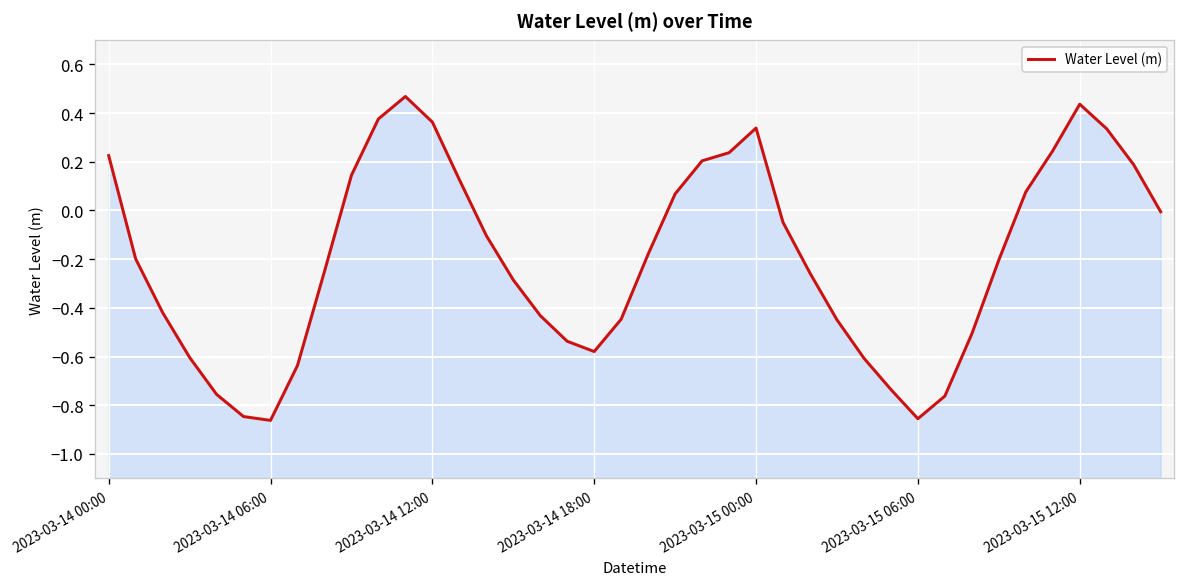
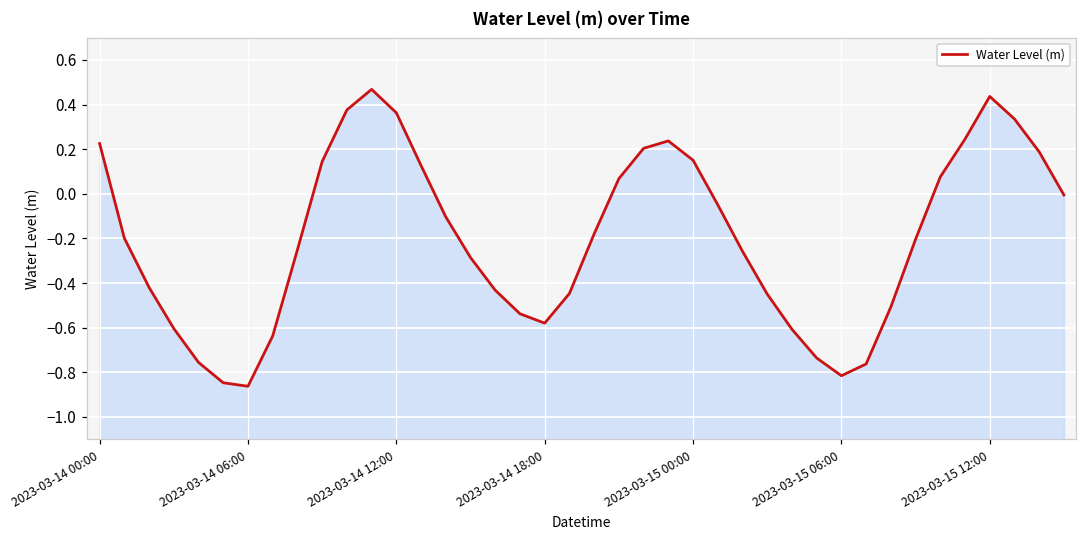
  {
    "2023-03-14 00:00": 0.23,
    "2023-03-14 06:00": -0.86,
    "2023-03-14 12:00": 0.36,
    "2023-03-14 18:00": -0.58,
-   "2023-03-15 00:00": 0.34,
-   "2023-03-15 06:00": -0.86,
+   "2023-03-15 00:00": 0.15,
+   "2023-03-15 06:00": -0.82,
    "2023-03-15 12:00": 0.44
  }
